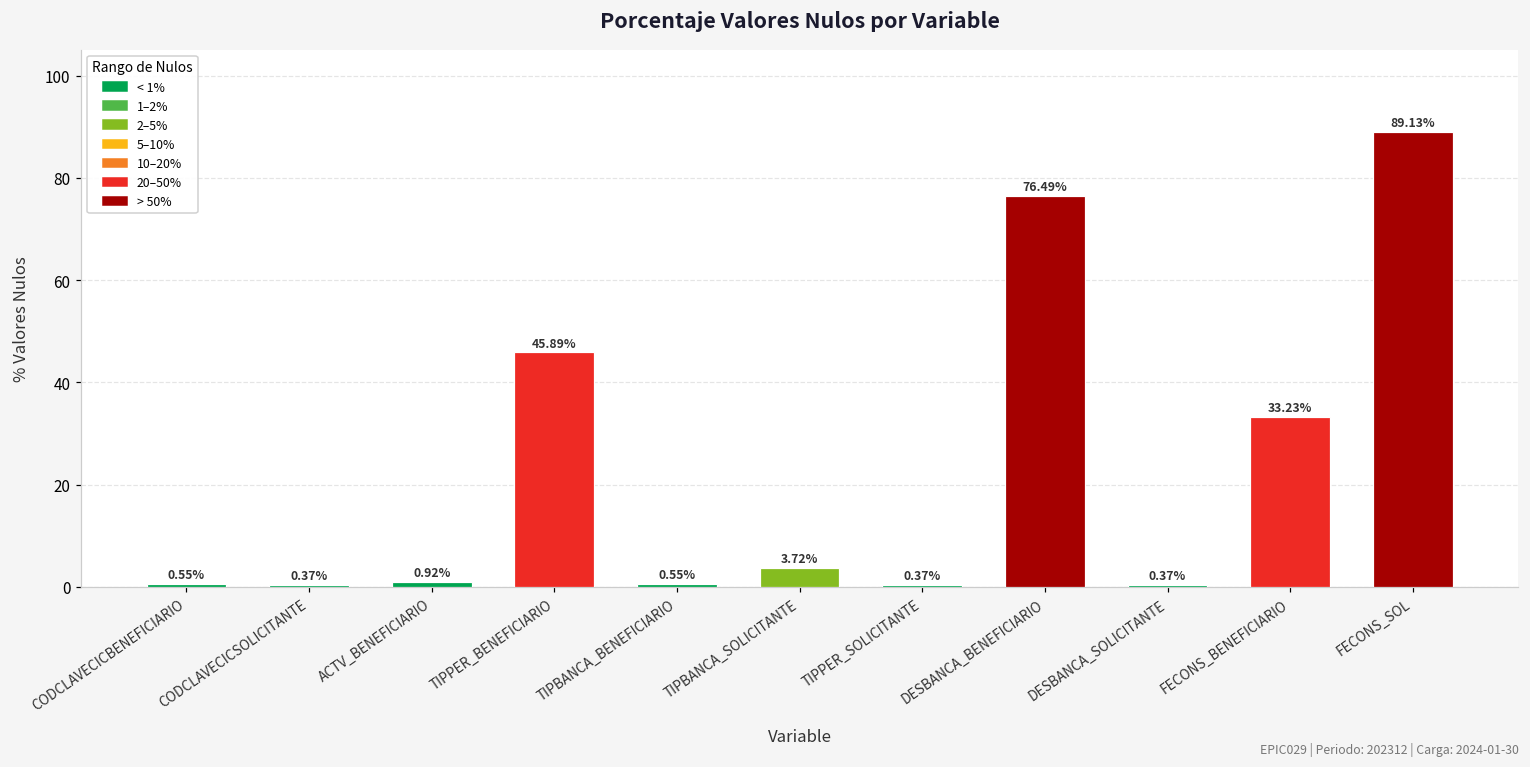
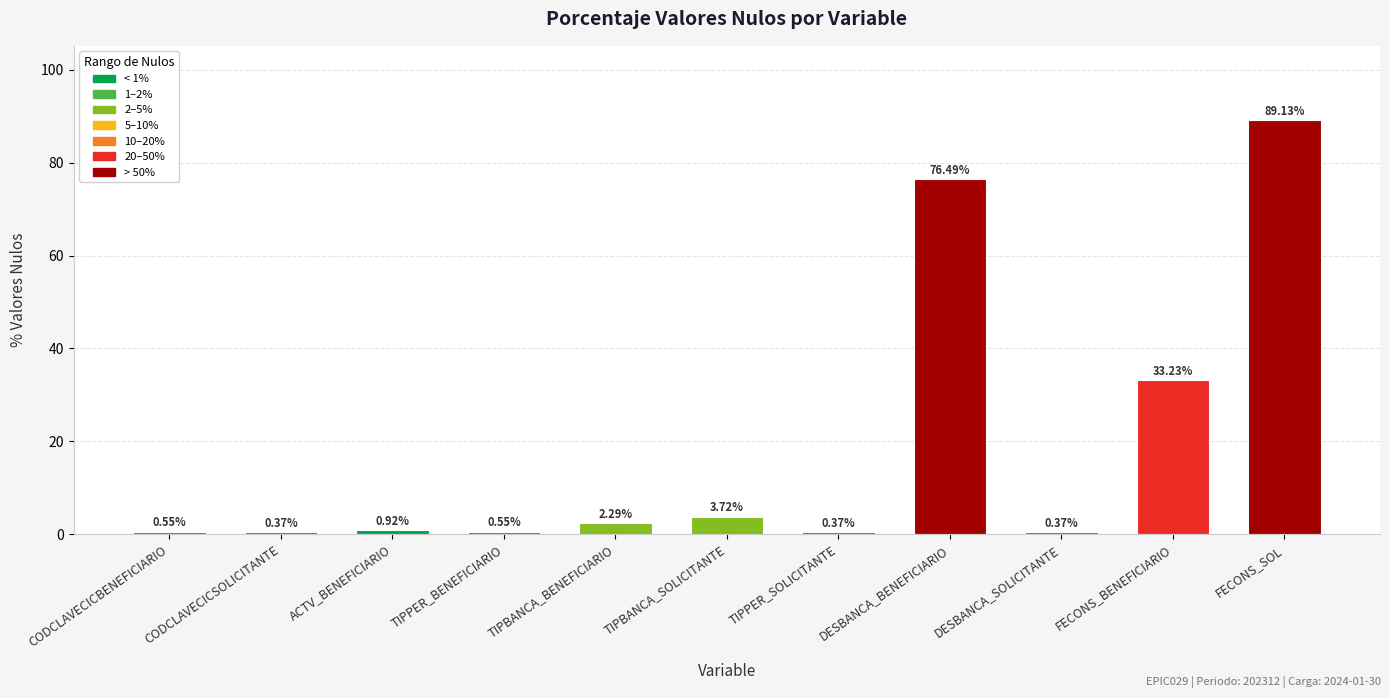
  {
    "CODCLAVECICBENEFICIARIO": "0.55%",
    "CODCLAVECICSOLICITANTE": "0.37%",
    "ACTV_BENEFICIARIO": "0.92%",
-   "TIPPER_BENEFICIARIO": "45.89%",
-   "TIPBANCA_BENEFICIARIO": "0.55%",
+   "TIPPER_BENEFICIARIO": "0.55%",
+   "TIPBANCA_BENEFICIARIO": "2.29%",
    "TIPBANCA_SOLICITANTE": "3.72%",
    "TIPPER_SOLICITANTE": "0.37%",
    "DESBANCA_BENEFICIARIO": "76.49%",
    "DESBANCA_SOLICITANTE": "0.37%",
    "FECONS_BENEFICIARIO": "33.23%",
    "FECONS_SOL": "89.13%"
  }
